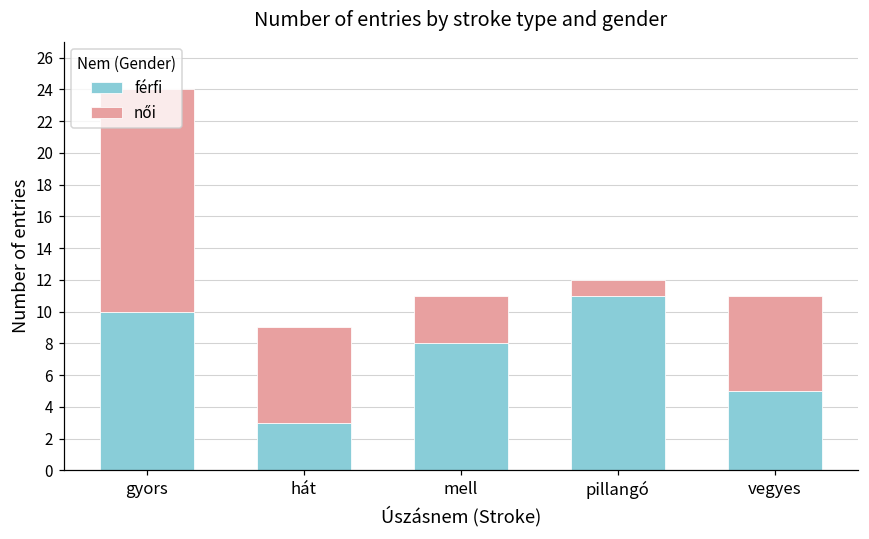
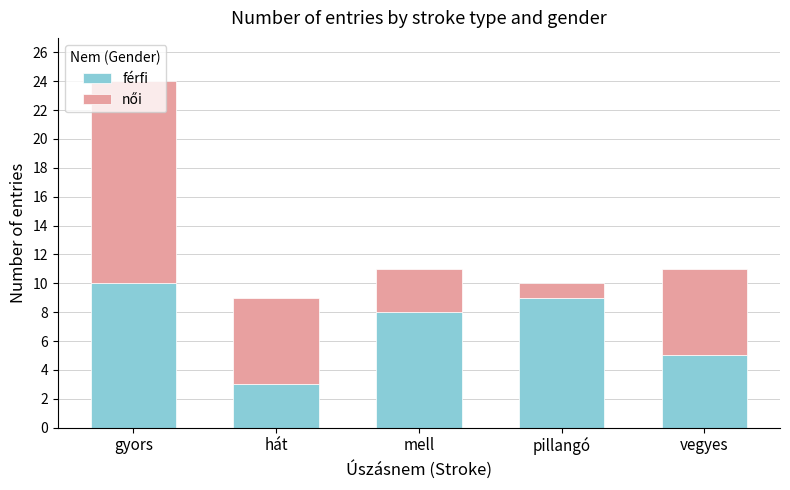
  {
    "férfi": {
      "gyors": 10,
      "hát": 3,
      "mell": 8,
-     "pillangó": 11,
+     "pillangó": 9,
      "vegyes": 5
    },
    "női": {
      "hát": 6,
      "mell": 3,
      "pillangó": 1,
      "vegyes": 6
    }
  }
